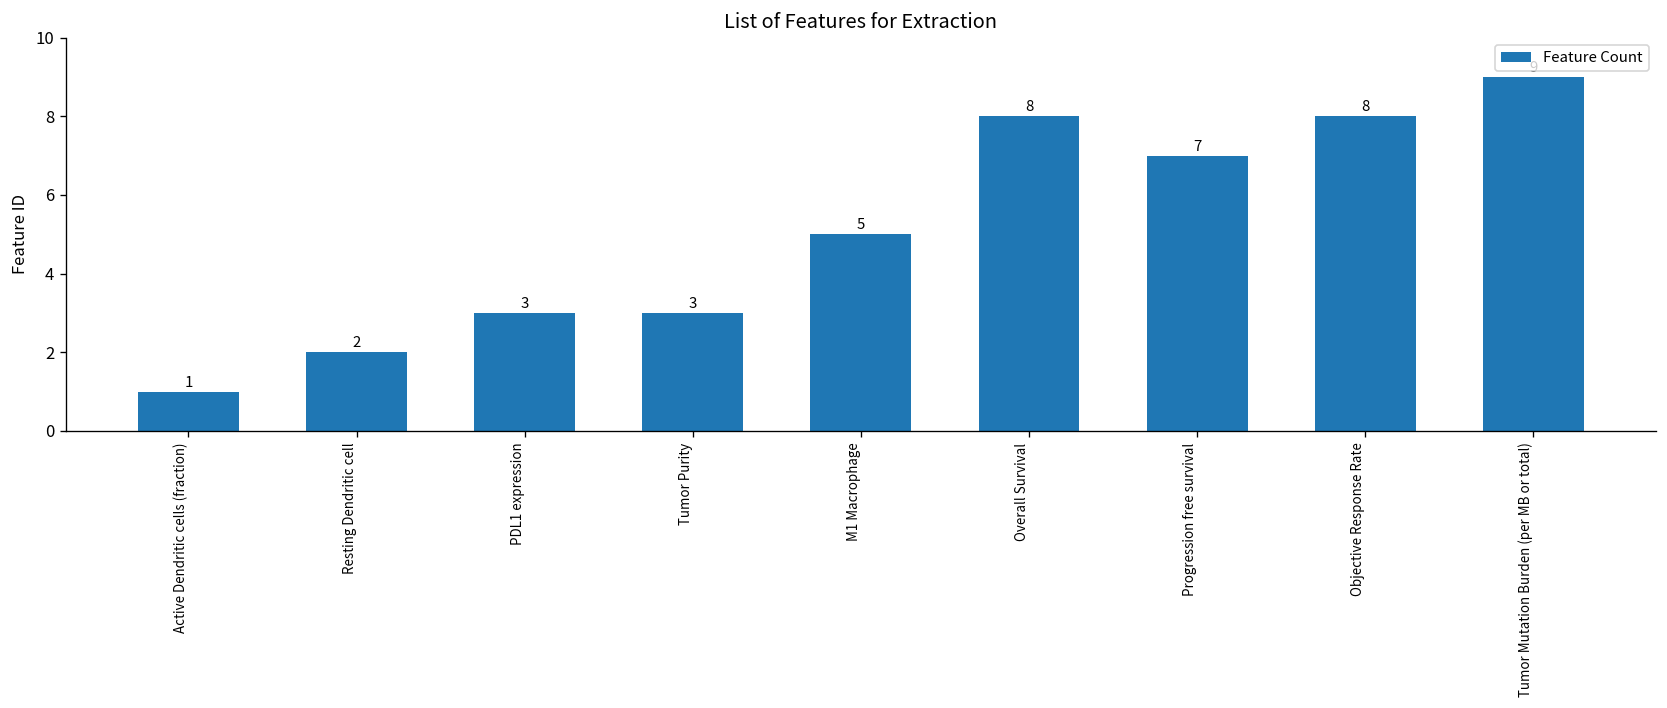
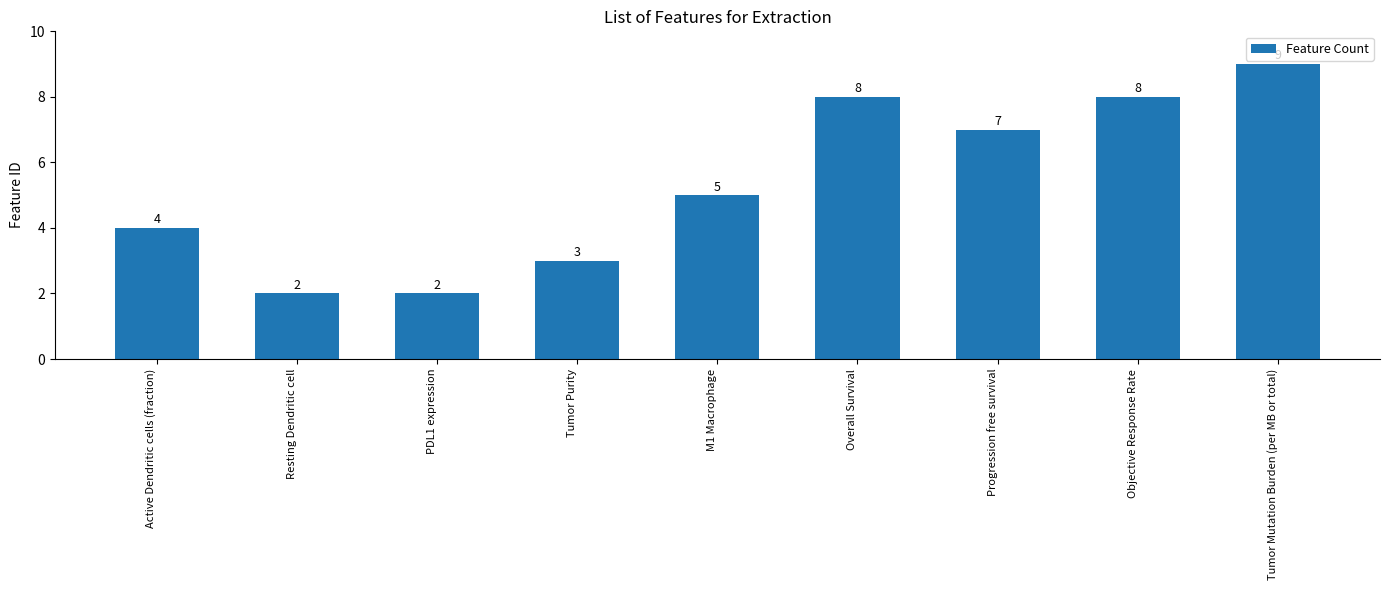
  {
-   "Active Dendritic cells (fraction)": 1,
+   "Active Dendritic cells (fraction)": 4,
    "Resting Dendritic cell": 2,
-   "PDL1 expression": 3,
+   "PDL1 expression": 2,
    "Tumor Purity": 3,
    "M1 Macrophage": 5,
    "Overall Survival": 8,
    "Progression free survival": 7,
    "Objective Response Rate": 8
  }
